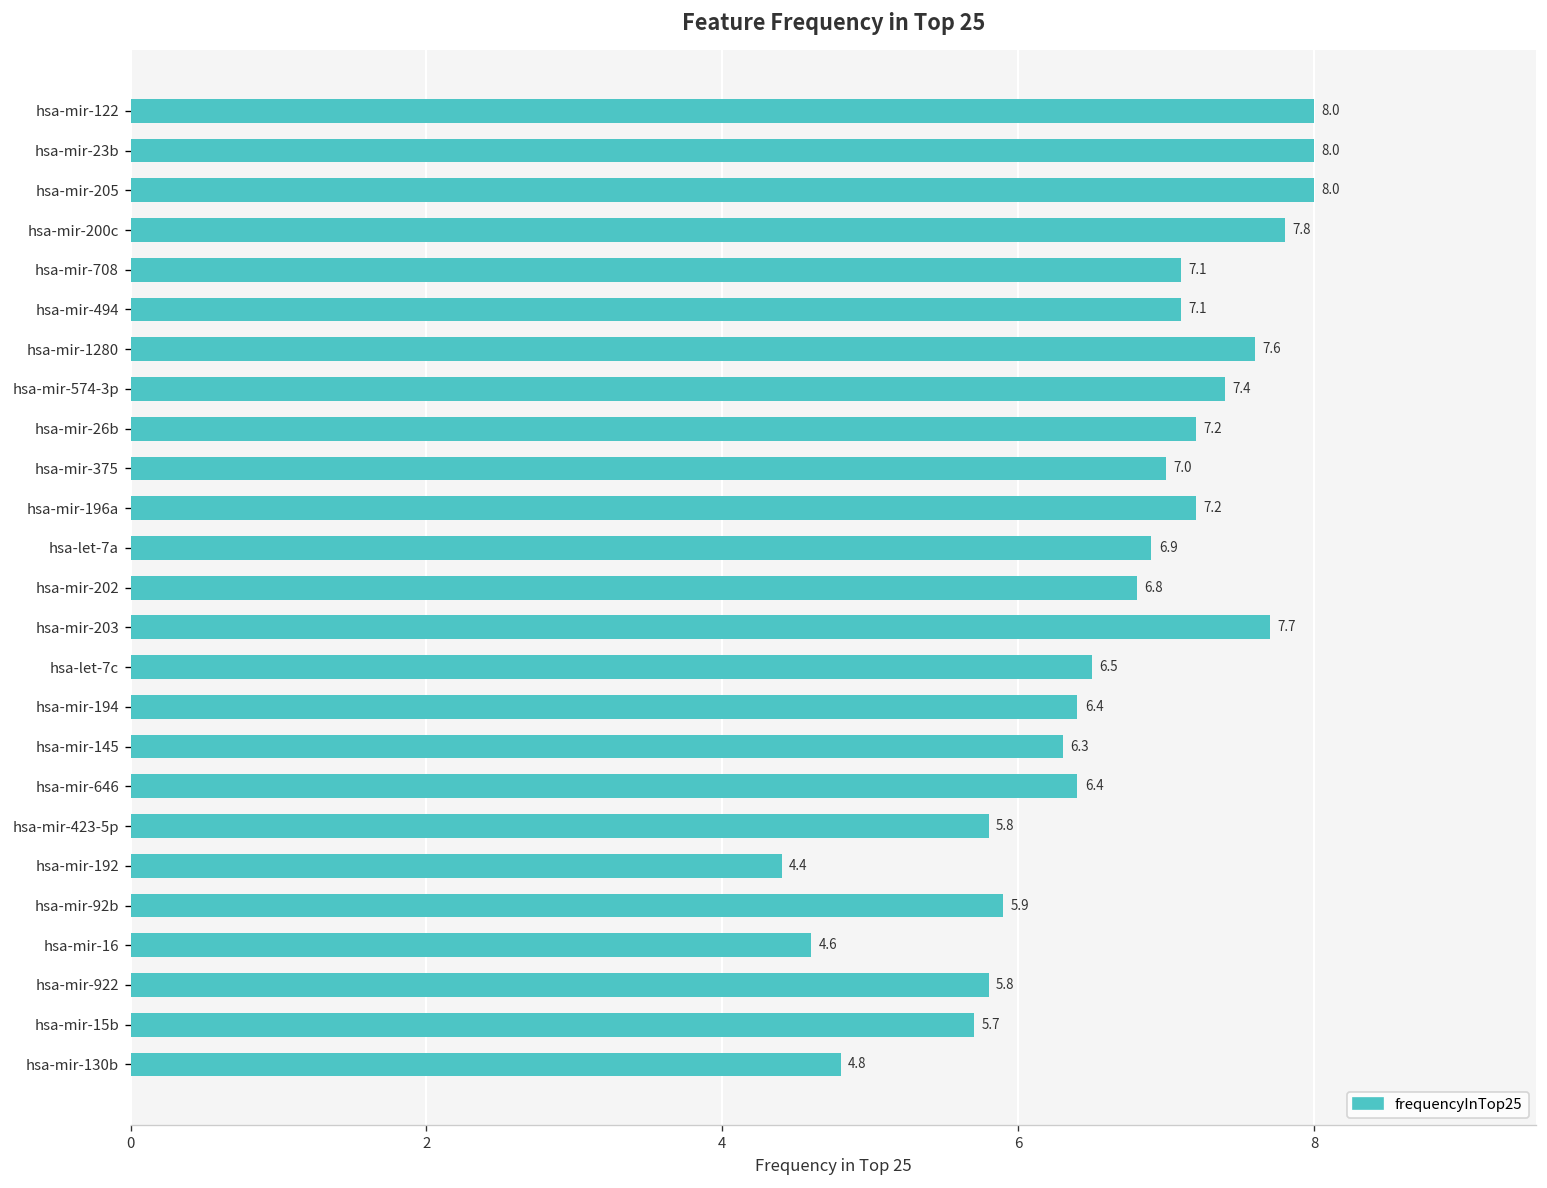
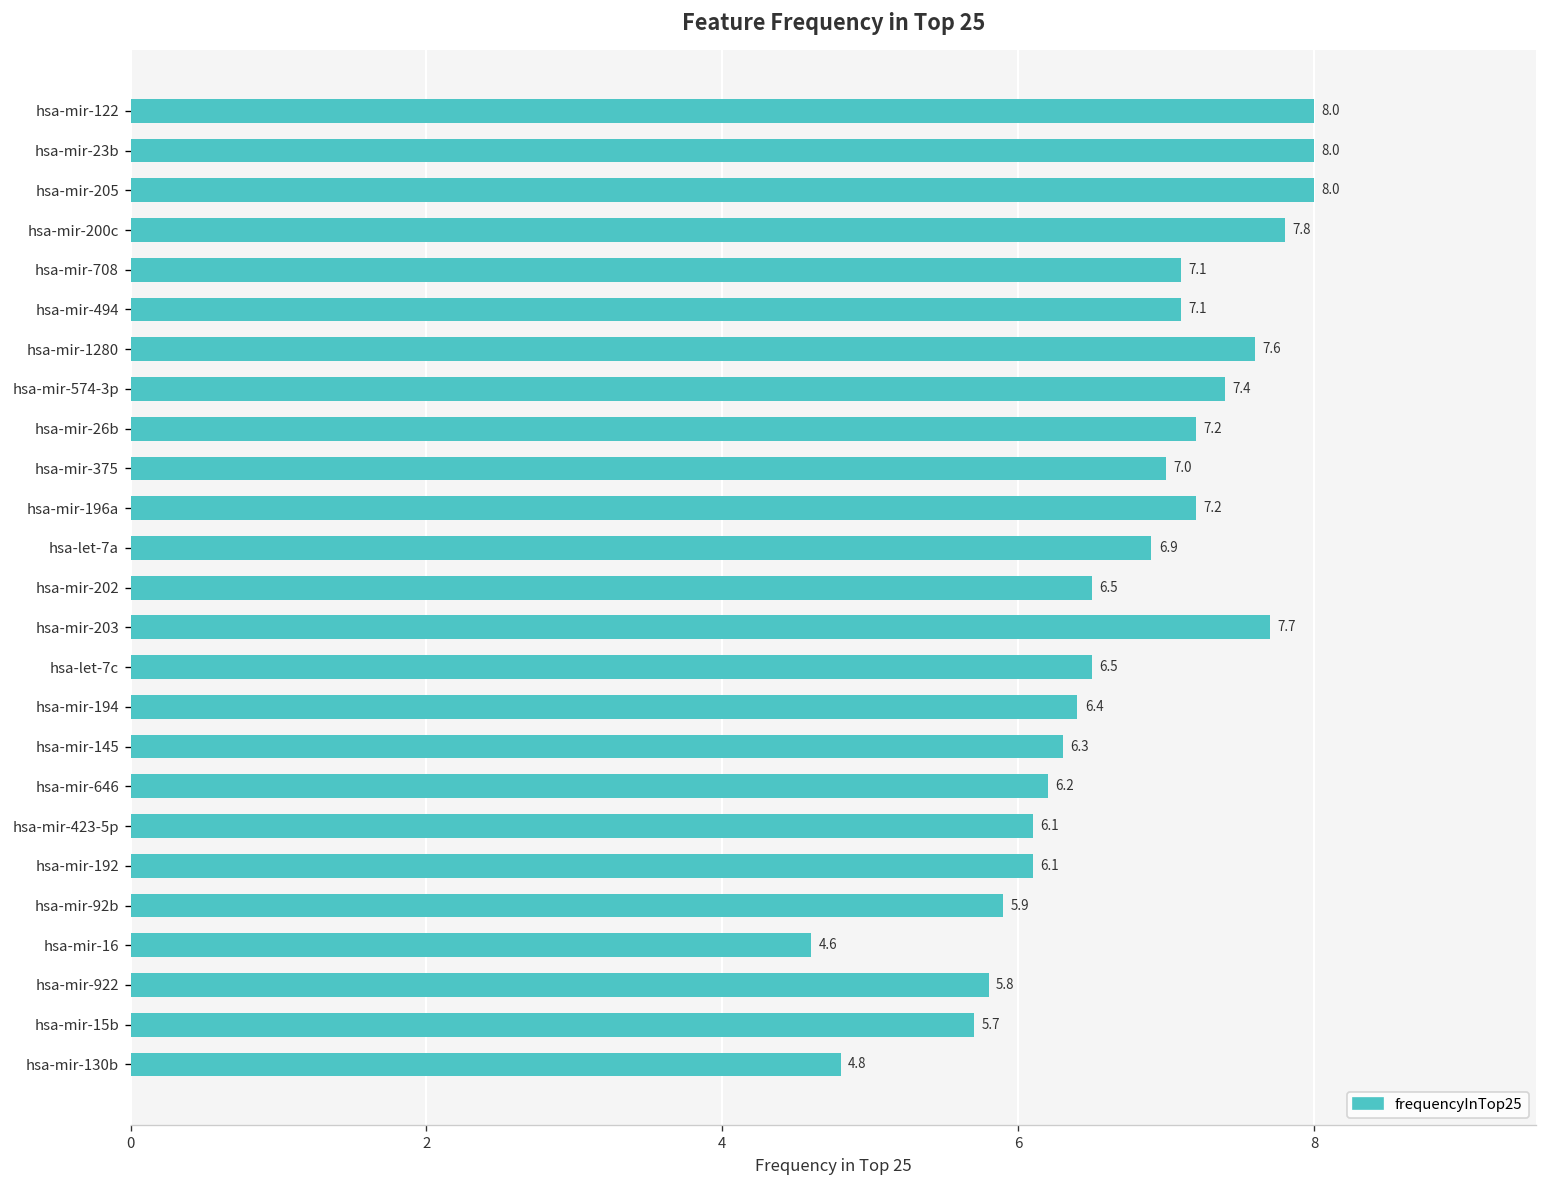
  {
    "hsa-mir-122": 8.0,
    "hsa-mir-23b": 8.0,
    "hsa-mir-205": 8.0,
    "hsa-mir-200c": 7.8,
    "hsa-mir-708": 7.1,
    "hsa-mir-494": 7.1,
    "hsa-mir-1280": 7.6,
    "hsa-mir-574-3p": 7.4,
    "hsa-mir-26b": 7.2,
    "hsa-mir-375": 7.0,
    "hsa-mir-196a": 7.2,
    "hsa-let-7a": 6.9,
-   "hsa-mir-202": 6.8,
+   "hsa-mir-202": 6.5,
    "hsa-mir-203": 7.7,
    "hsa-let-7c": 6.5,
    "hsa-mir-194": 6.4,
    "hsa-mir-145": 6.3,
-   "hsa-mir-646": 6.4,
-   "hsa-mir-423-5p": 5.8,
-   "hsa-mir-192": 4.4,
+   "hsa-mir-646": 6.2,
+   "hsa-mir-423-5p": 6.1,
+   "hsa-mir-192": 6.1,
    "hsa-mir-92b": 5.9,
    "hsa-mir-16": 4.6,
    "hsa-mir-922": 5.8,
    "hsa-mir-15b": 5.7,
    "hsa-mir-130b": 4.8
  }
